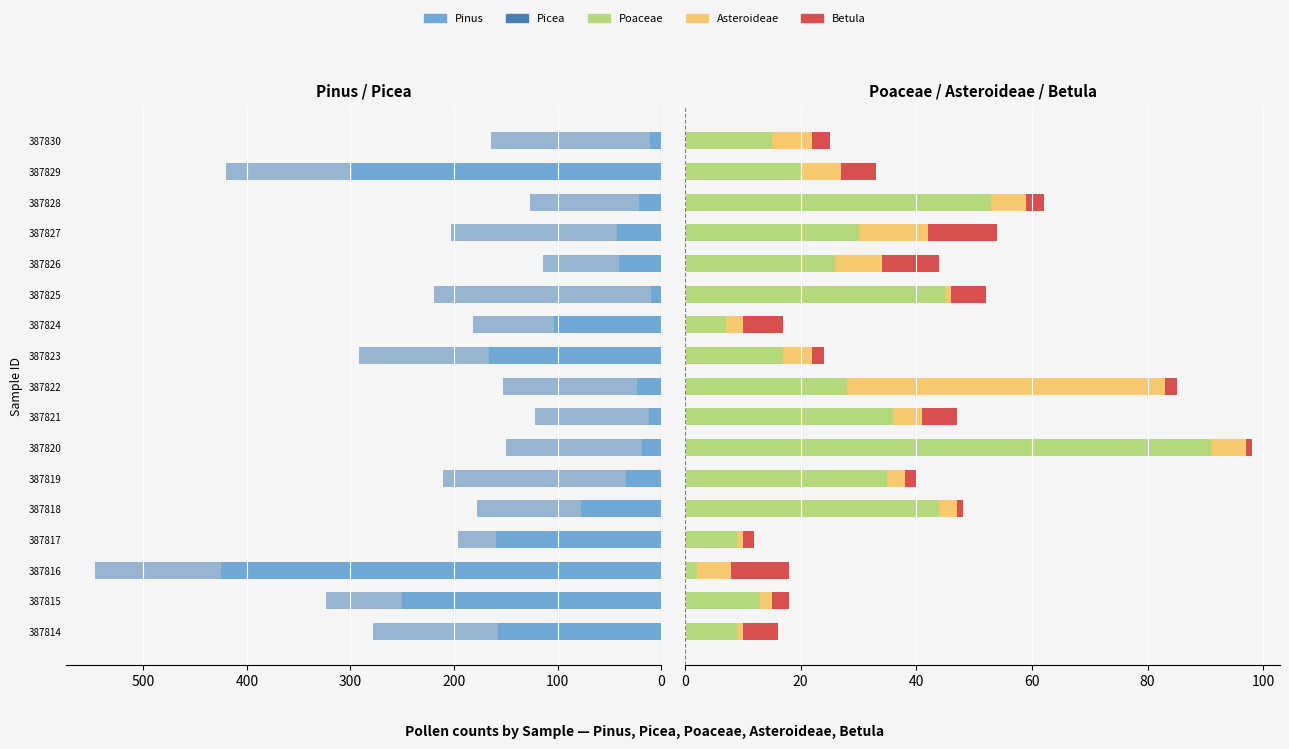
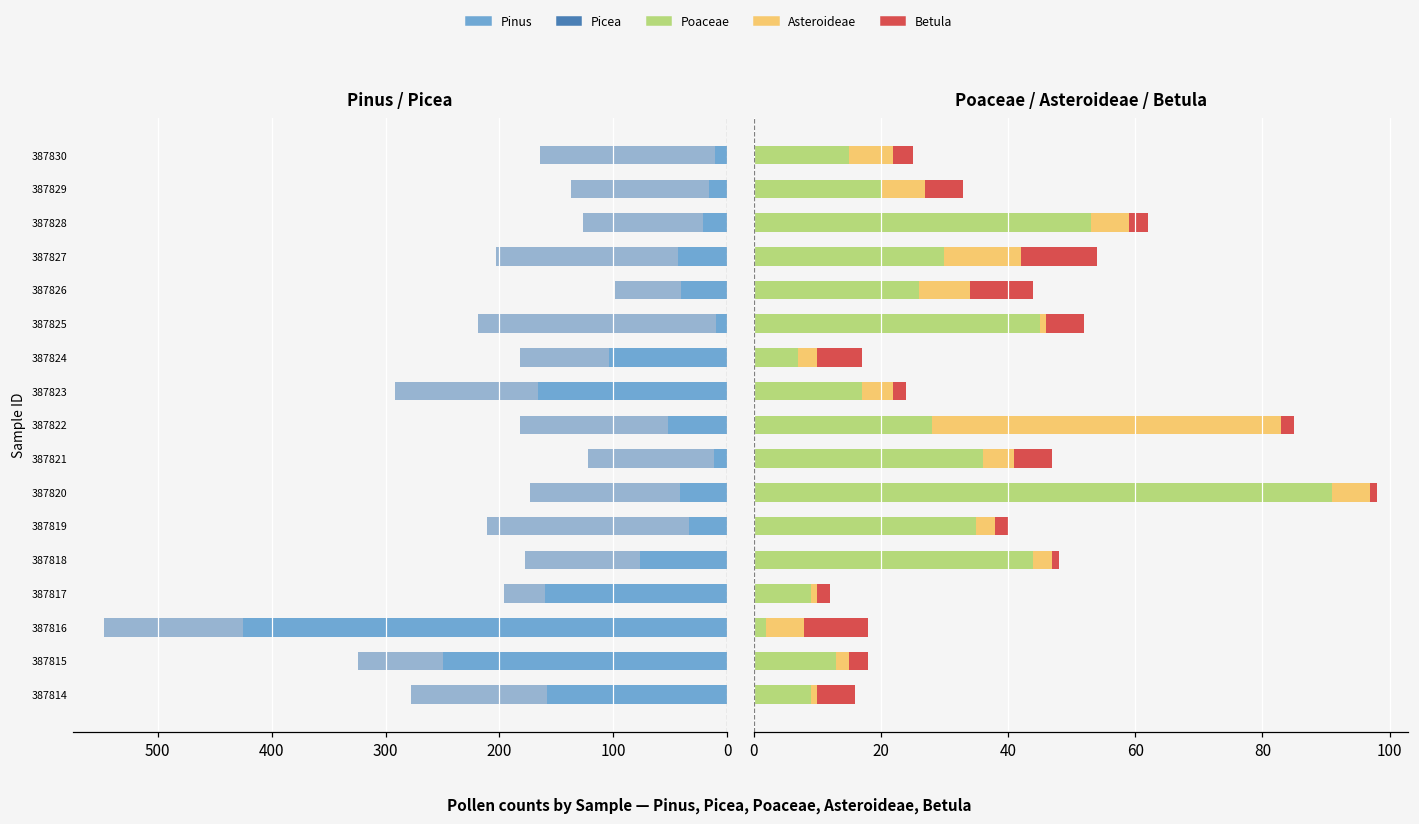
  {
    "Pinus / Picea": {
      "Pinus": {
        "387830": 11,
-       "387829": 299,
+       "387829": 16,
        "387828": 21,
        "387827": 43,
        "387826": 41,
        "387825": 10,
        "387824": 104,
        "387823": 166,
-       "387822": 23,
+       "387822": 52,
        "387821": 12,
-       "387820": 19,
+       "387820": 42,
        "387819": 34,
        "387818": 77,
        "387817": 160,
        "387816": 425,
        "387815": 250,
        "387814": 158
      },
      "Picea": {
        "387830": 153,
        "387829": 121,
        "387828": 106,
        "387827": 160,
-       "387826": 73,
+       "387826": 58,
        "387825": 209,
        "387824": 78,
        "387823": 126,
        "387822": 130,
        "387821": 110,
        "387820": 131,
        "387819": 177,
        "387818": 101,
        "387817": 36,
        "387816": 122,
        "387815": 74,
        "387814": 120
      }
    }
  }
